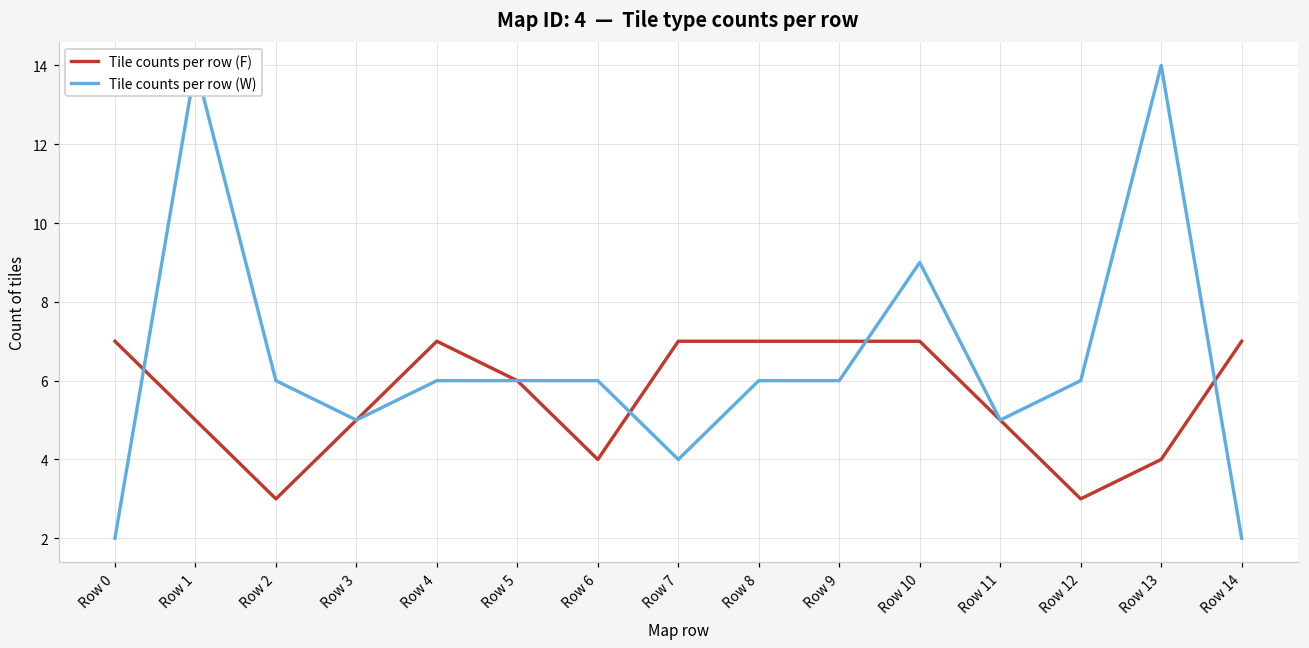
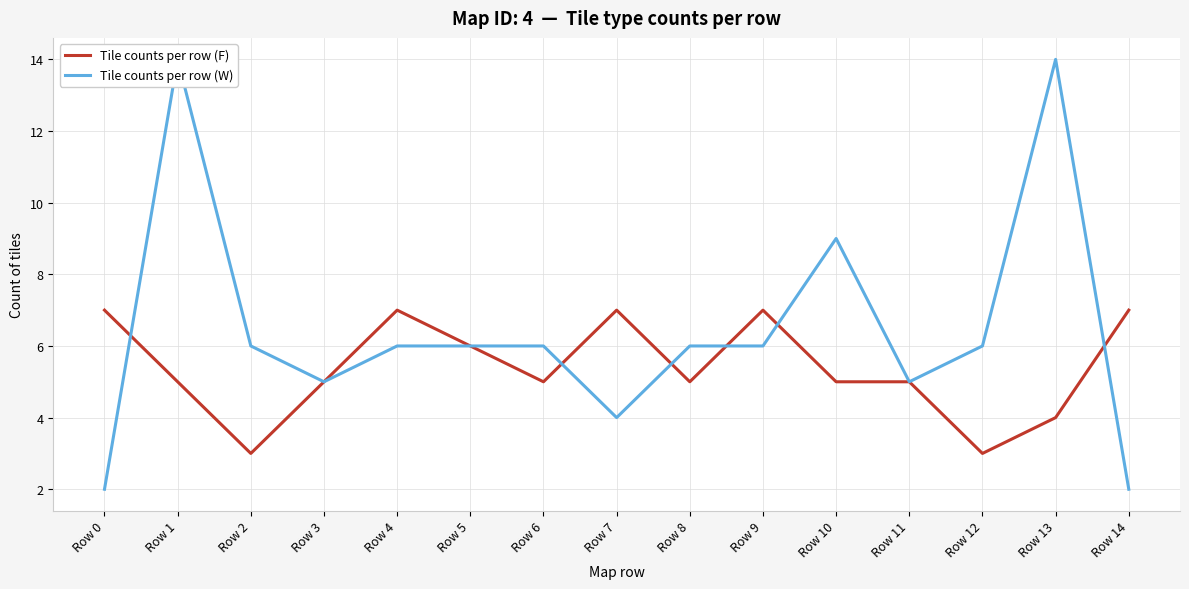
  {
    "Tile counts per row (F)": {
      "Row 0": 7,
      "Row 1": 5,
      "Row 2": 3,
      "Row 4": 7,
-     "Row 6": 4,
+     "Row 6": 5,
      "Row 7": 7,
-     "Row 8": 7,
+     "Row 8": 5,
      "Row 9": 7,
-     "Row 10": 7,
+     "Row 10": 5,
      "Row 12": 3,
      "Row 13": 4,
      "Row 14": 7
    },
    "Tile counts per row (W)": {
      "Row 0": 2,
      "Row 2": 6,
      "Row 4": 6,
      "Row 6": 6,
      "Row 7": 4,
      "Row 8": 6,
      "Row 9": 6,
      "Row 10": 9,
      "Row 12": 6,
      "Row 13": 14,
      "Row 14": 2
    }
  }
